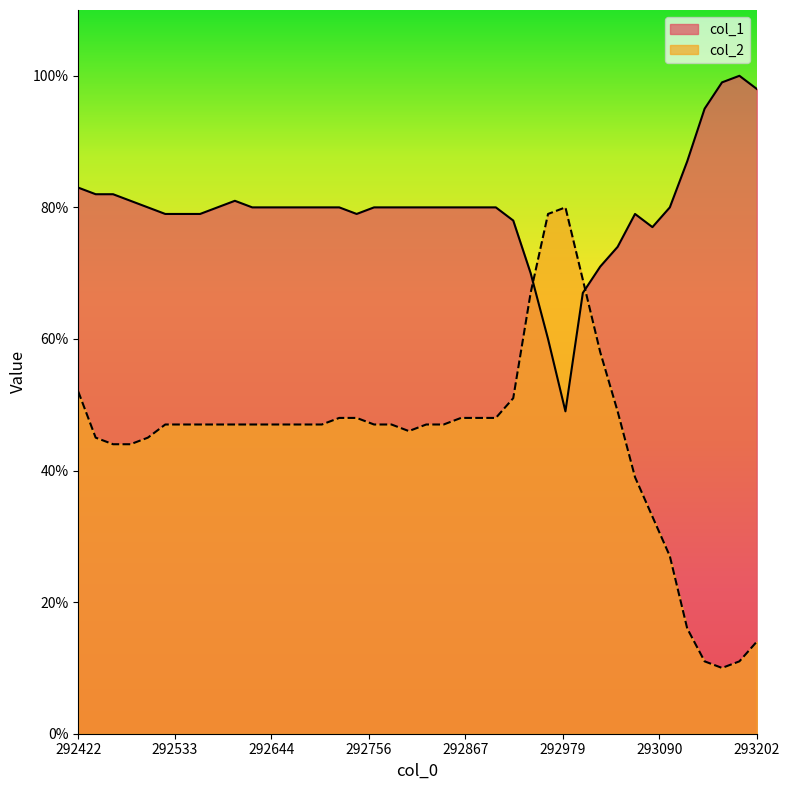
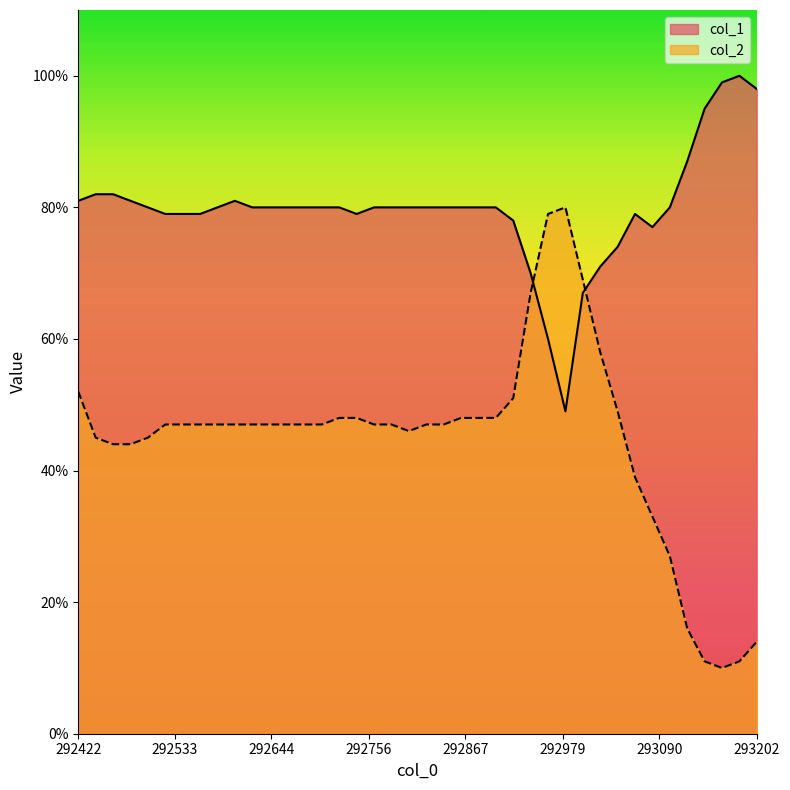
  {
    "col_1": {
-     "292422": "83%",
+     "292422": "81%",
      "293202": "98%"
    },
    "col_2": {
      "292422": "52%",
      "293202": "14%"
    }
  }
